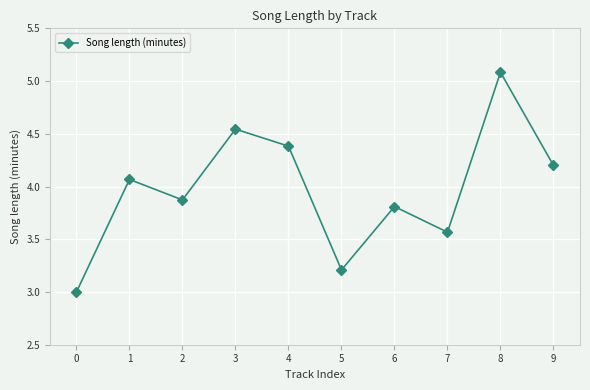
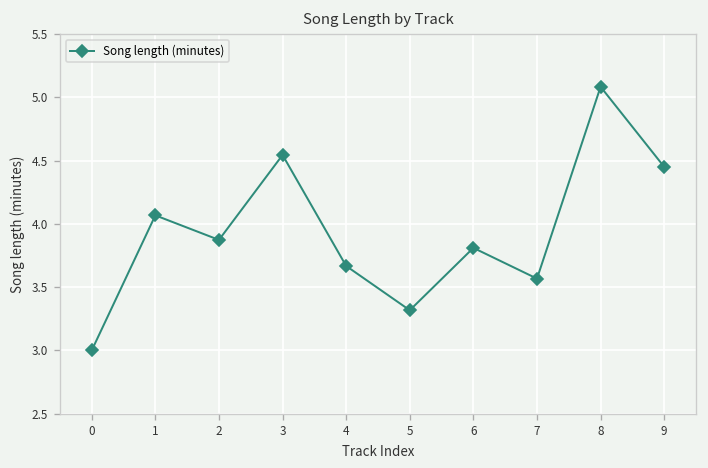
  {
    "0": 3.00,
    "1": 4.07,
    "2": 3.87,
    "3": 4.54,
-   "4": 4.38,
-   "5": 3.21,
+   "4": 3.67,
+   "5": 3.32,
    "6": 3.81,
    "7": 3.57,
    "8": 5.08,
-   "9": 4.20
+   "9": 4.45
  }
